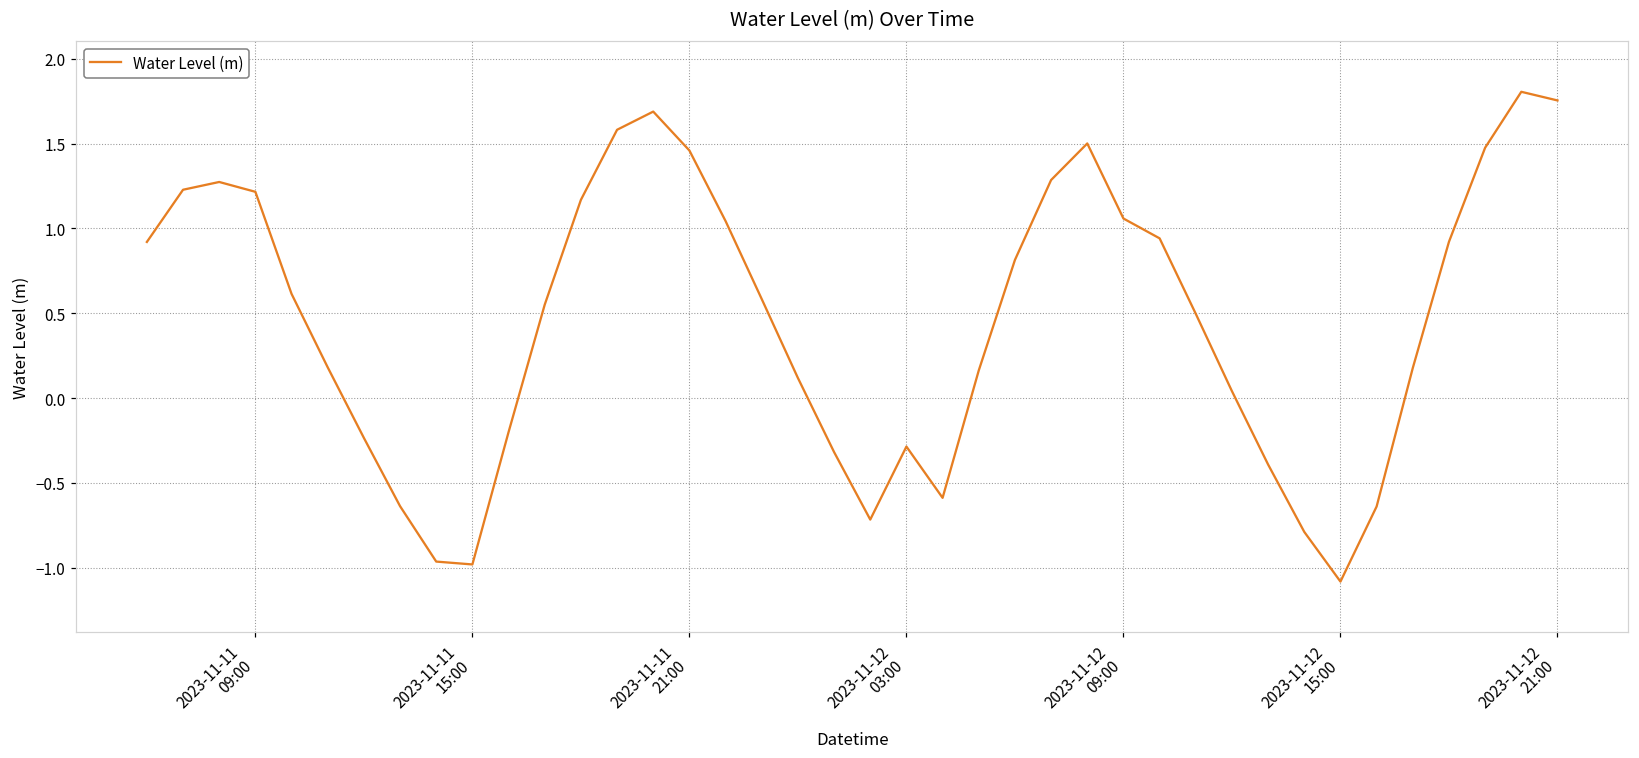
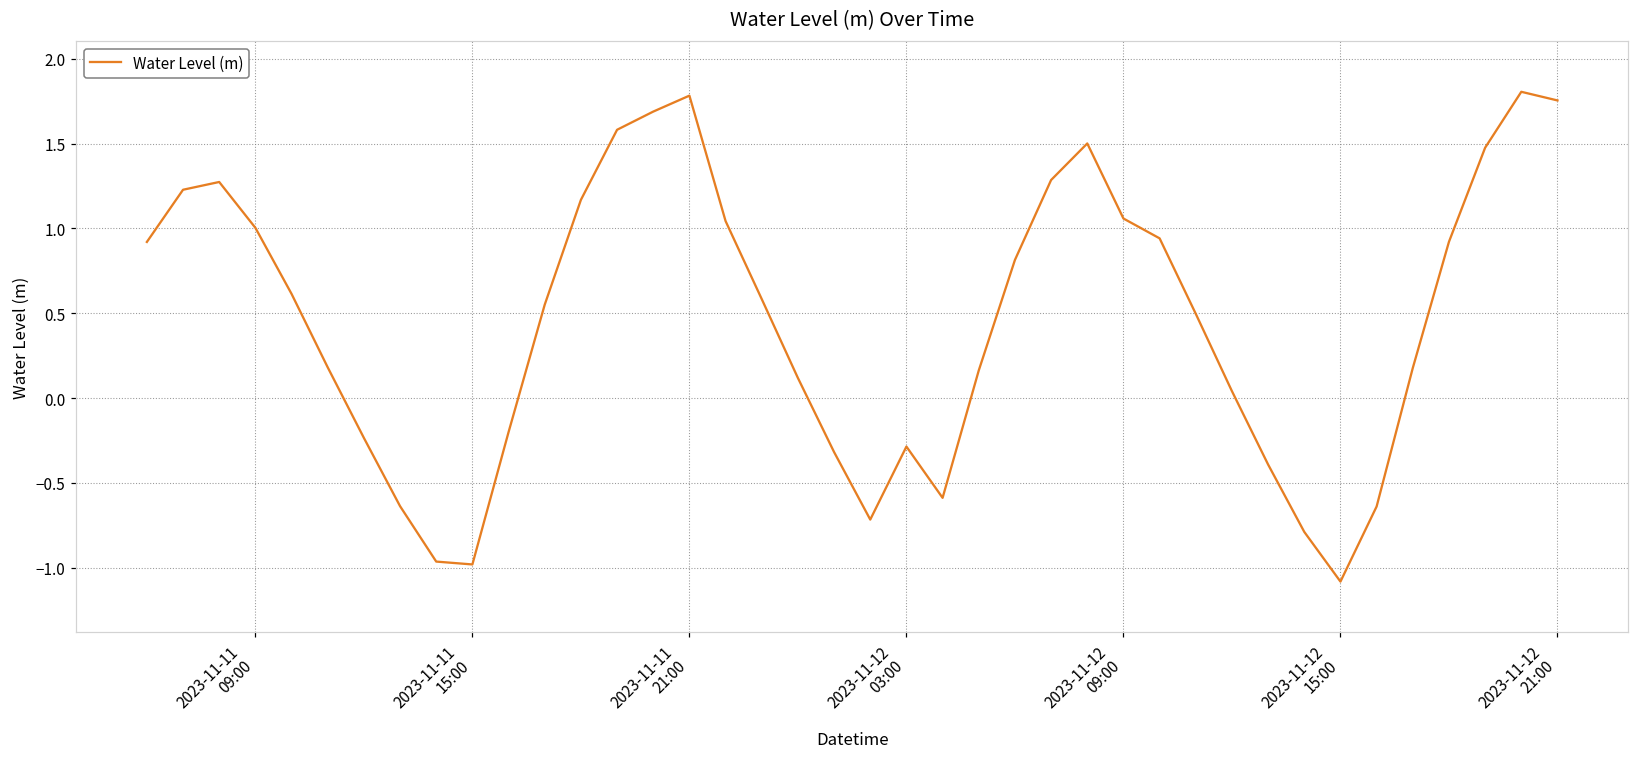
  {
-   "2023-11-11 09:00": 1.22,
+   "2023-11-11 09:00": 1.00,
    "2023-11-11 15:00": -0.98,
-   "2023-11-11 21:00": 1.46,
+   "2023-11-11 21:00": 1.78,
    "2023-11-12 03:00": -0.29,
    "2023-11-12 09:00": 1.06,
    "2023-11-12 15:00": -1.08,
    "2023-11-12 21:00": 1.75
  }
